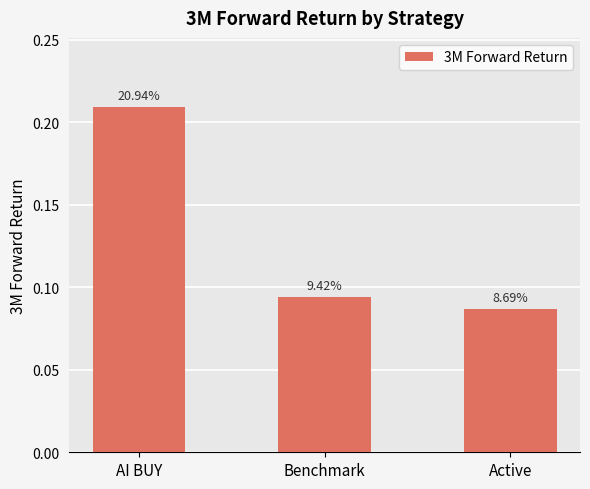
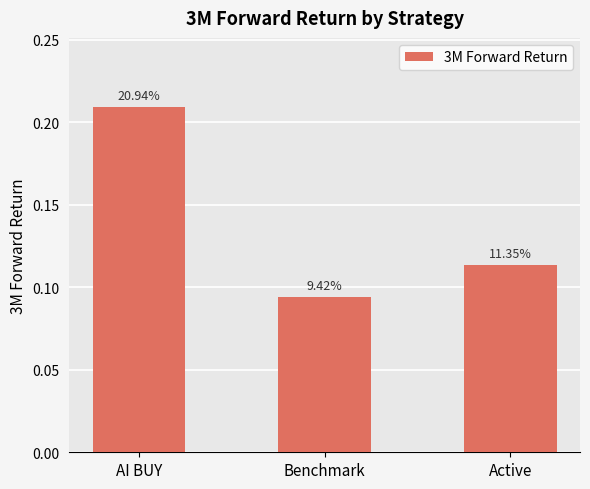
  {
    "AI BUY": "20.94%",
    "Benchmark": "9.42%",
-   "Active": "8.69%"
+   "Active": "11.35%"
  }
